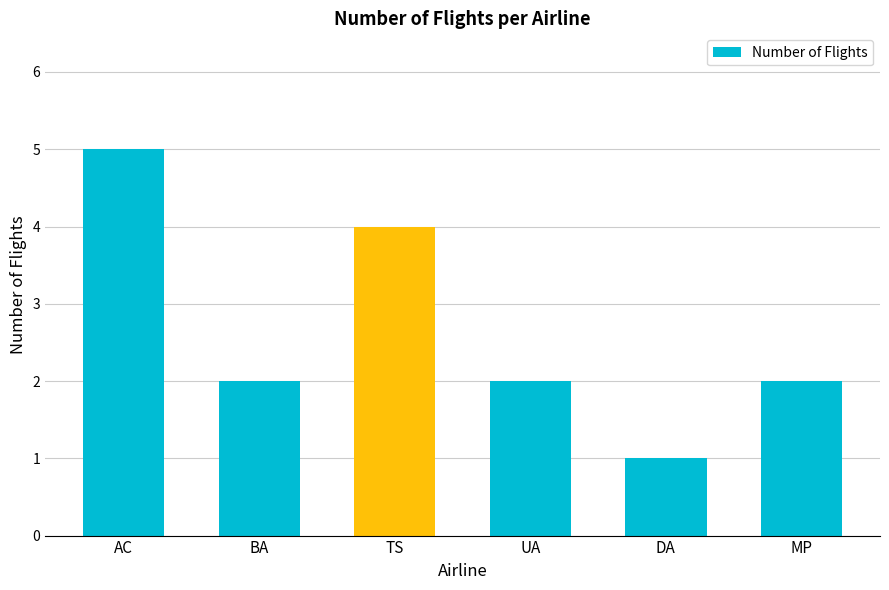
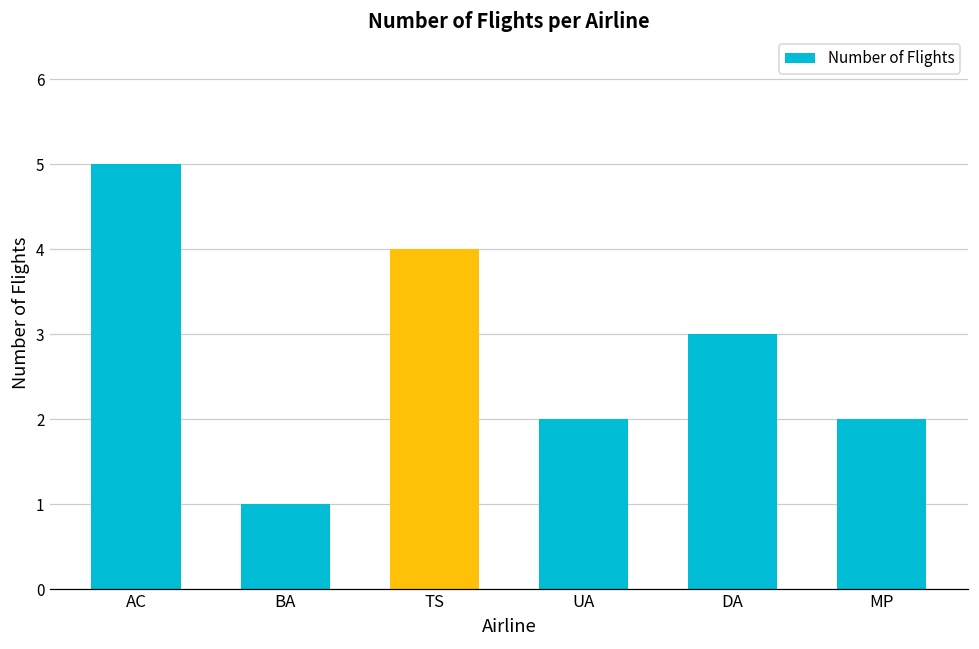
  {
    "AC": 5,
-   "BA": 2,
+   "BA": 1,
    "TS": 4,
    "UA": 2,
-   "DA": 1,
+   "DA": 3,
    "MP": 2
  }
